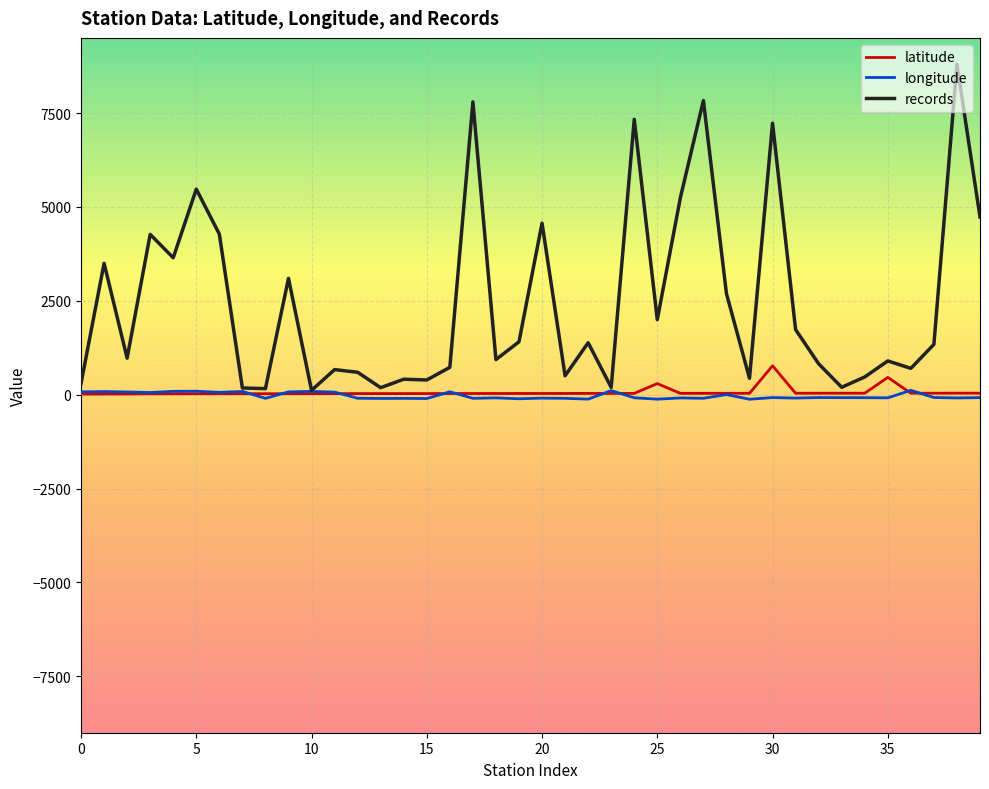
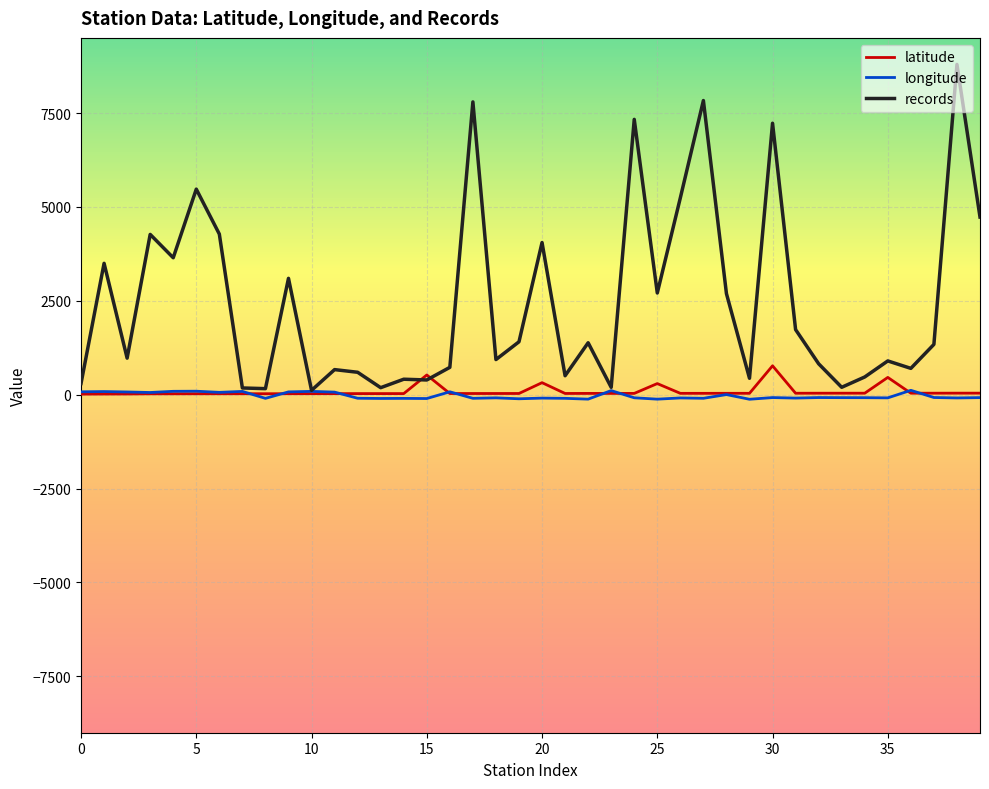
  {
    "latitude": {
      "5": 0,
-     "15": 0,
-     "20": 0,
+     "15": 500,
+     "20": 300,
      "25": 300,
      "30": 800,
      "35": 500
    },
    "longitude": {
      "5": 100,
      "15": -100,
      "20": -100,
      "25": -100,
      "30": -100,
      "35": -100
    },
    "records": {
      "0": 300,
      "5": 5500,
      "15": 400,
-     "20": 4600,
-     "25": 2000,
+     "20": 4100,
+     "25": 2700,
      "30": 7200,
      "35": 900
    }
  }
